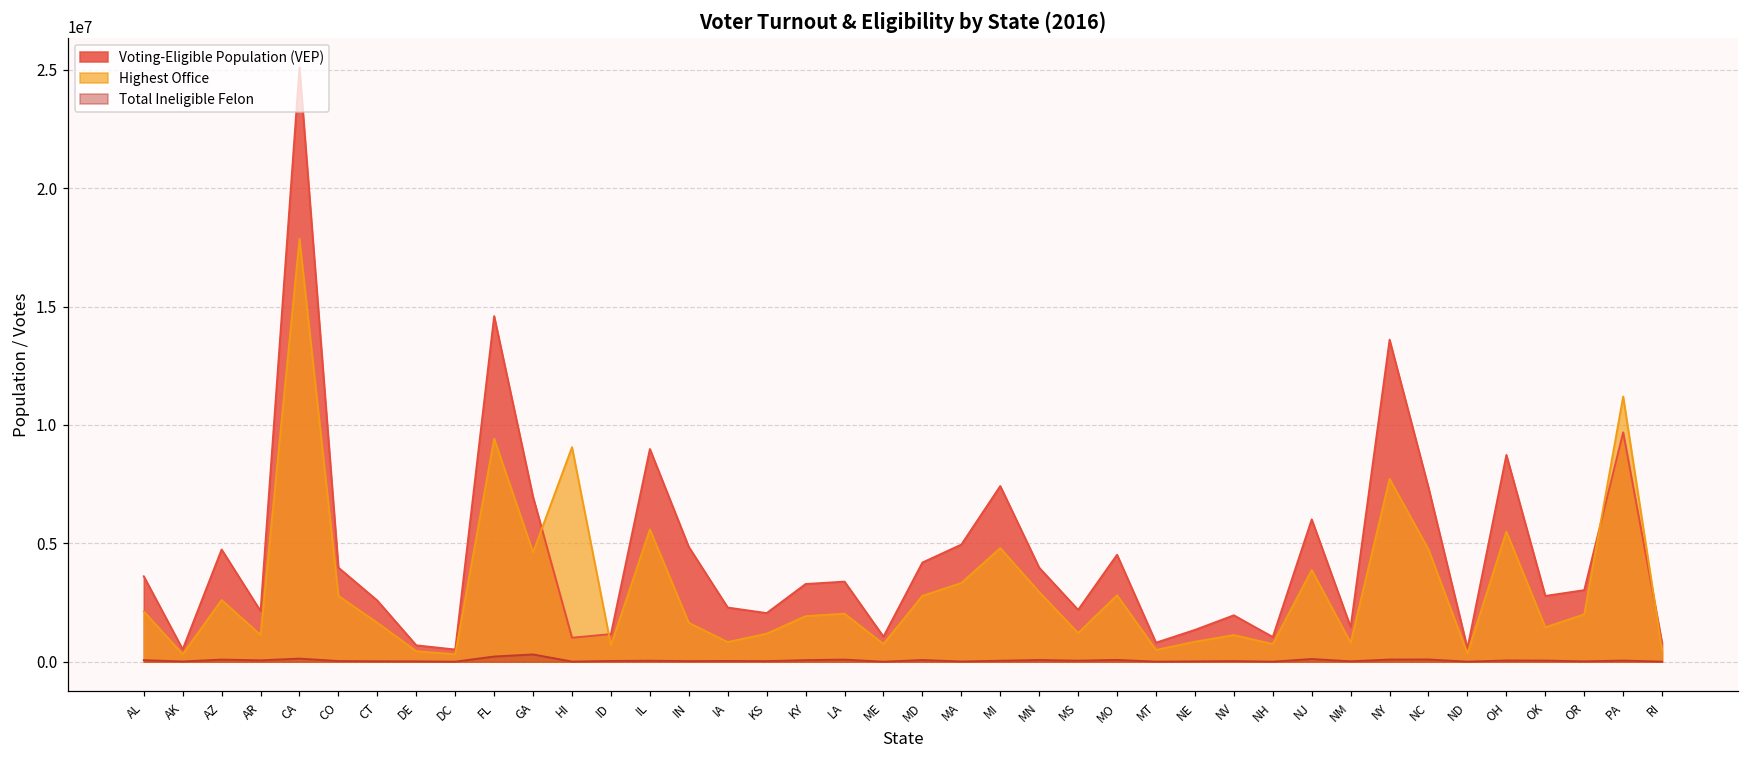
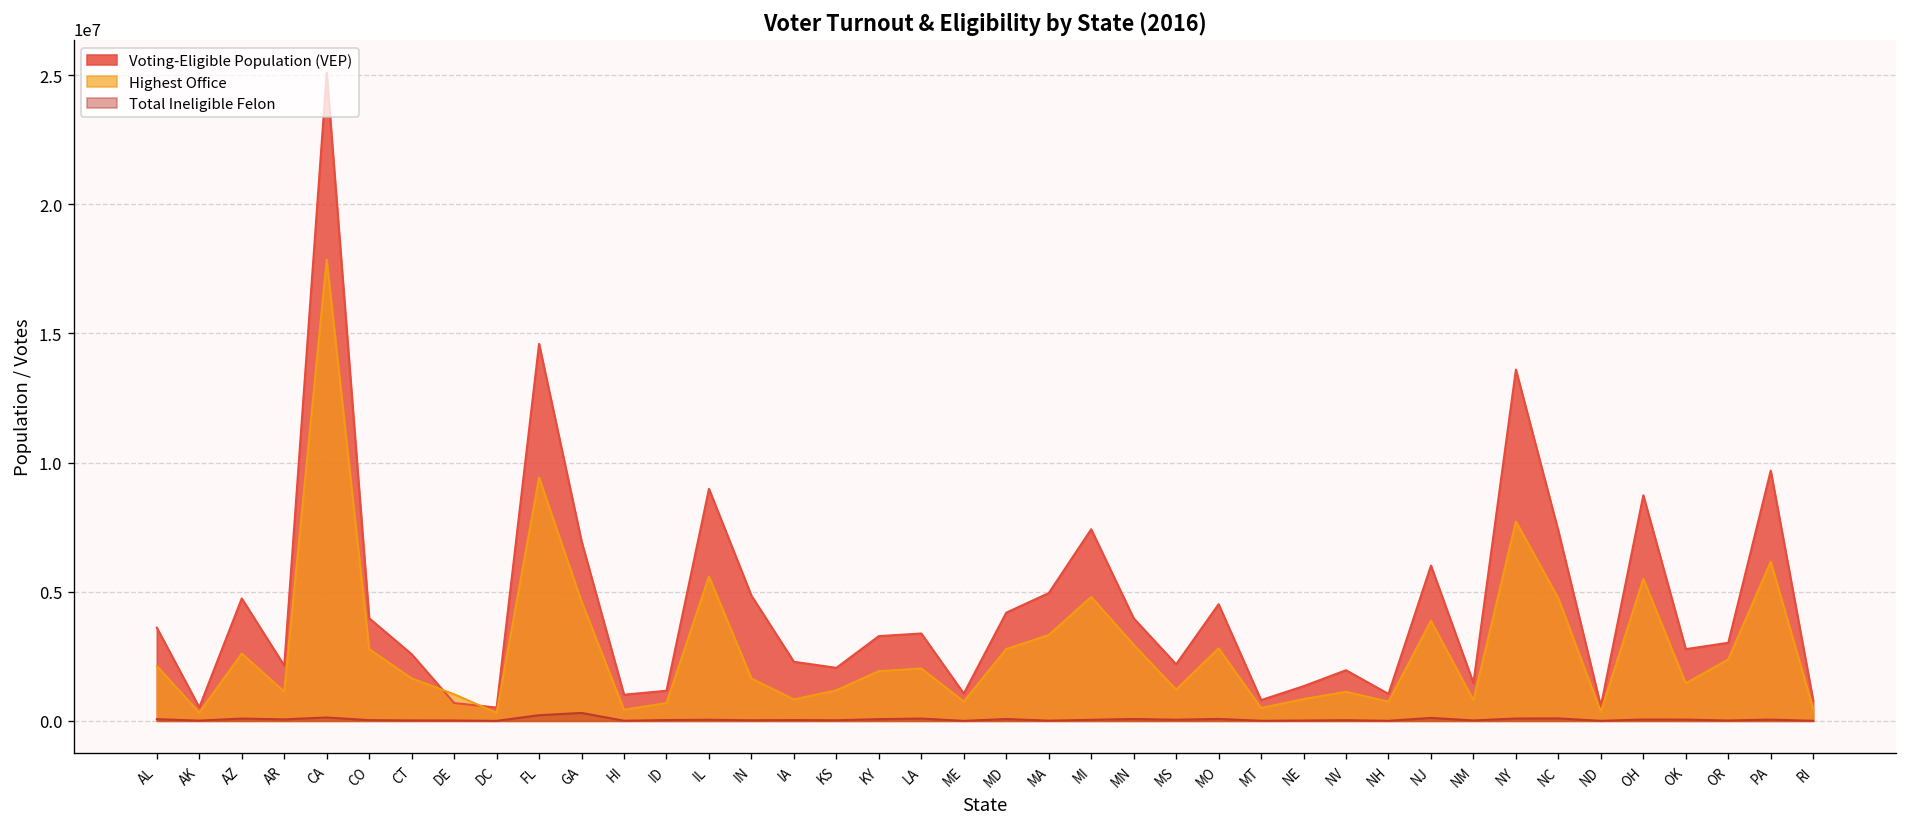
  {
    "Highest Office": {
      "AL": 2100000,
      "AK": 300000,
      "AZ": 2600000,
      "AR": 1100000,
      "CA": 17900000,
      "CO": 2800000,
      "CT": 1600000,
-     "DE": 400000,
+     "DE": 1000000,
      "DC": 300000,
      "FL": 9400000,
      "GA": 4600000,
-     "HI": 9100000,
+     "HI": 400000,
      "ID": 700000,
      "IL": 5600000,
      "IN": 1600000,
      "IA": 800000,
      "KS": 1200000,
      "KY": 1900000,
      "LA": 2000000,
      "ME": 700000,
      "MD": 2800000,
      "MA": 3300000,
      "MI": 4800000,
      "MN": 2900000,
      "MS": 1200000,
      "MO": 2800000,
      "MT": 500000,
      "NE": 800000,
      "NV": 1100000,
      "NH": 700000,
      "NJ": 3900000,
      "NM": 800000,
      "NY": 7700000,
      "NC": 4700000,
      "ND": 300000,
      "OH": 5500000,
      "OK": 1500000,
-     "OR": 2000000,
-     "PA": 11200000,
+     "OR": 2400000,
+     "PA": 6200000,
      "RI": 500000
    }
  }
